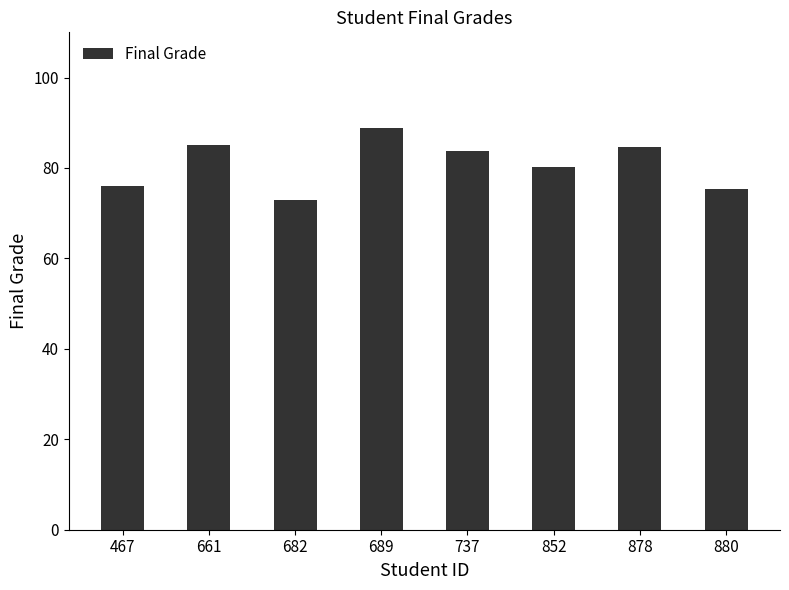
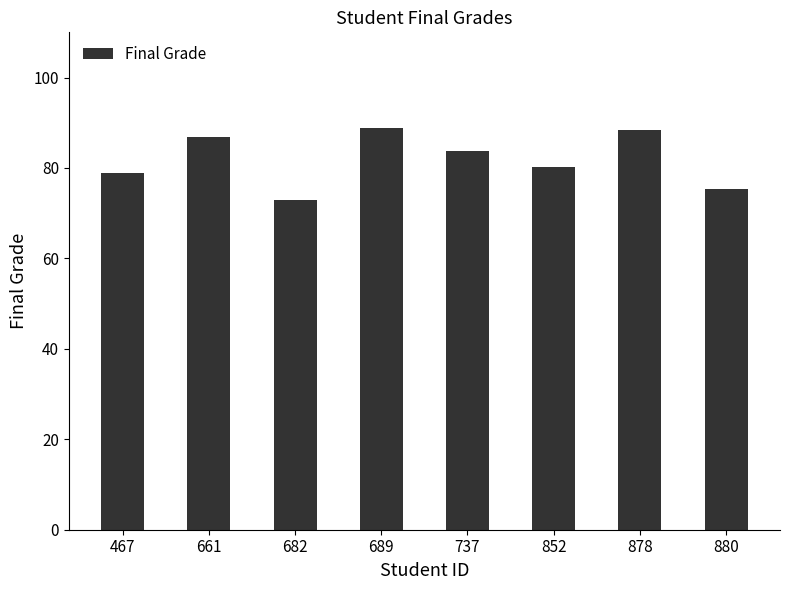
  {
-   "467": 76,
-   "661": 85,
+   "467": 79,
+   "661": 87,
    "682": 73,
    "689": 89,
    "737": 84,
    "852": 80,
-   "878": 85,
+   "878": 88,
    "880": 75
  }
